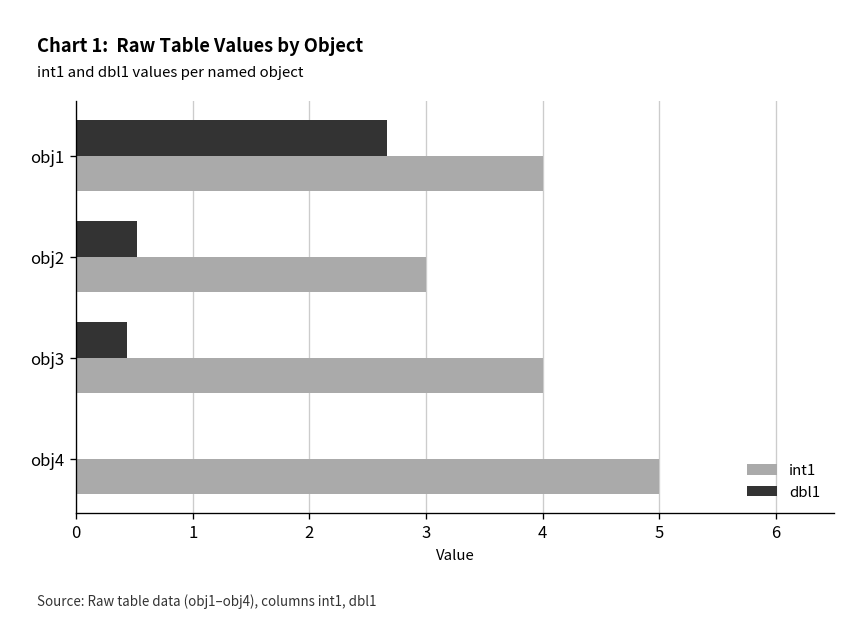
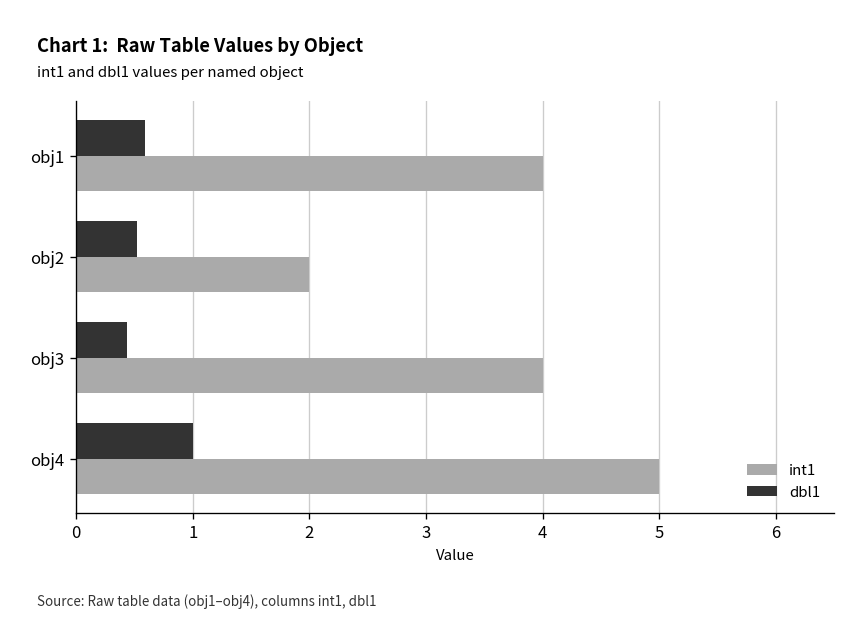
  {
    "int1": {
      "obj1": 4,
-     "obj2": 3,
+     "obj2": 2,
      "obj3": 4,
      "obj4": 5
    },
    "dbl1": {
-     "obj1": 2.7,
+     "obj1": 0.6,
      "obj2": 0.5,
      "obj3": 0.4,
-     "obj4": 0
+     "obj4": 1
    }
  }
